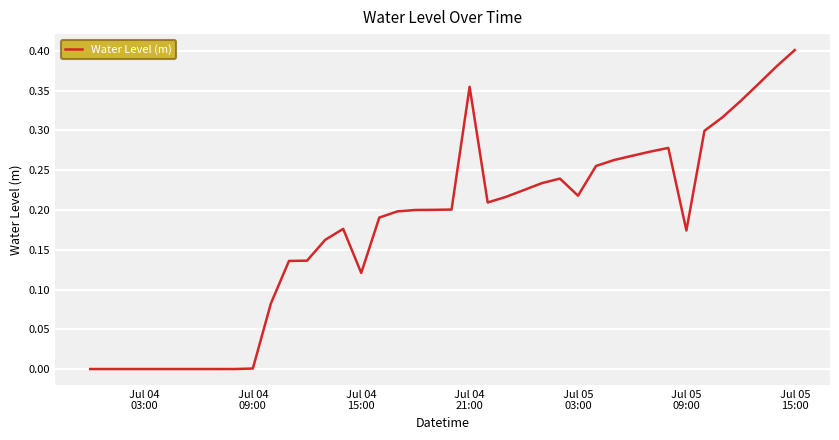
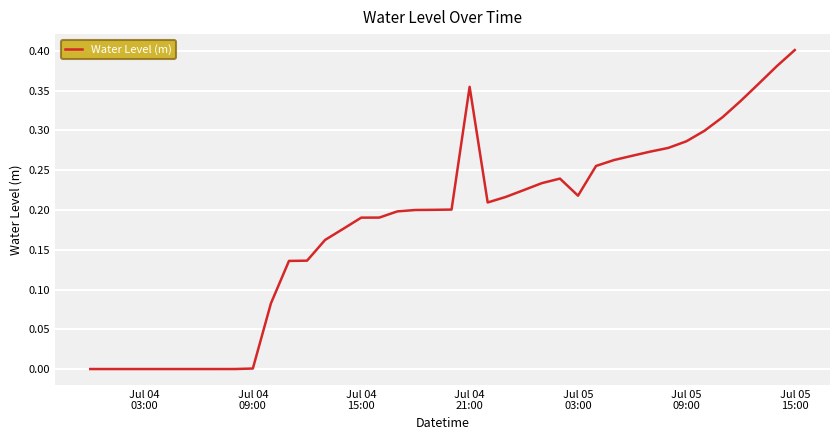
  {
    "Jul 04 03:00": 0.00,
    "Jul 04 09:00": 0.00,
-   "Jul 04 15:00": 0.12,
+   "Jul 04 15:00": 0.19,
    "Jul 04 21:00": 0.35,
    "Jul 05 03:00": 0.22,
-   "Jul 05 09:00": 0.17,
+   "Jul 05 09:00": 0.29,
    "Jul 05 15:00": 0.40
  }
